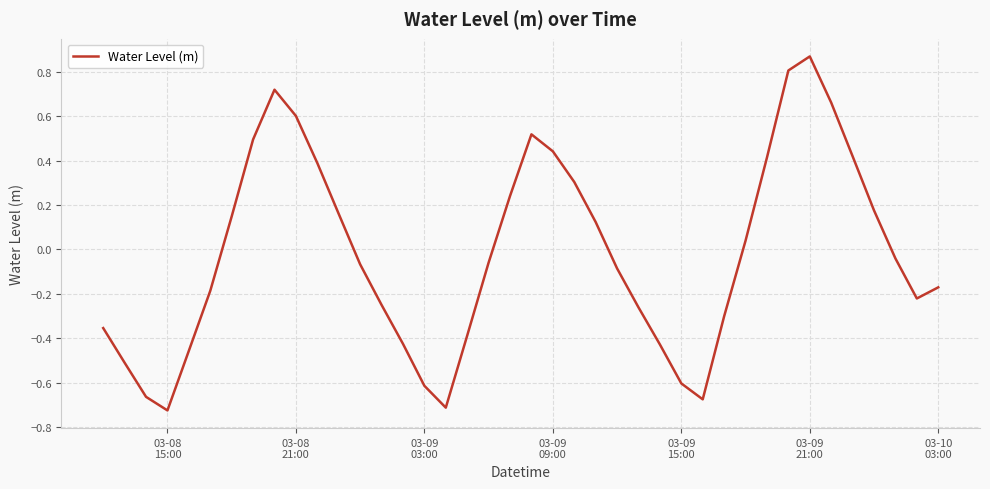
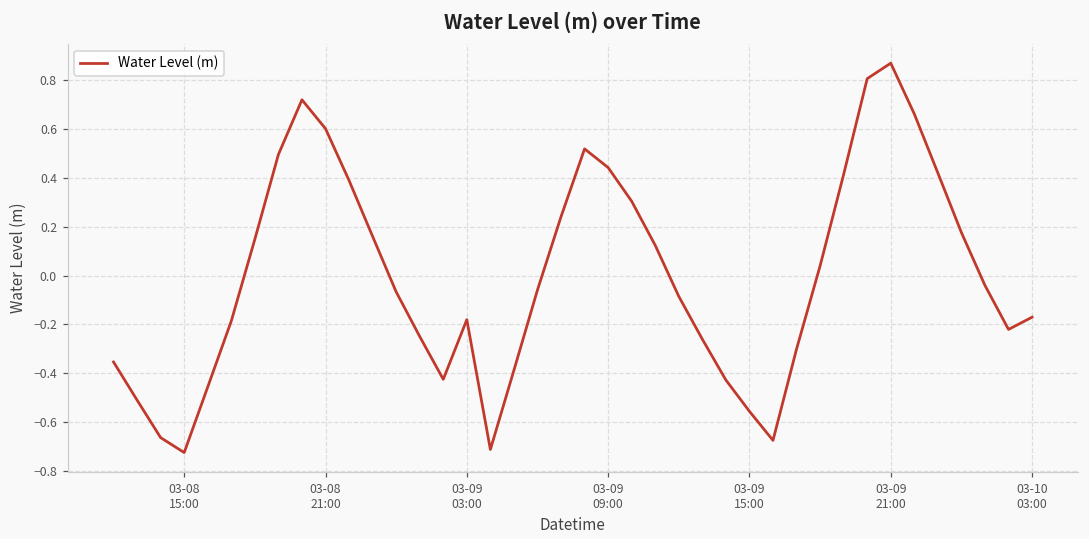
  {
    "03-08 15:00": -0.72,
    "03-08 21:00": 0.60,
-   "03-09 03:00": -0.61,
+   "03-09 03:00": -0.18,
    "03-09 09:00": 0.44,
-   "03-09 15:00": -0.60,
+   "03-09 15:00": -0.56,
    "03-09 21:00": 0.87,
    "03-10 03:00": -0.17
  }
